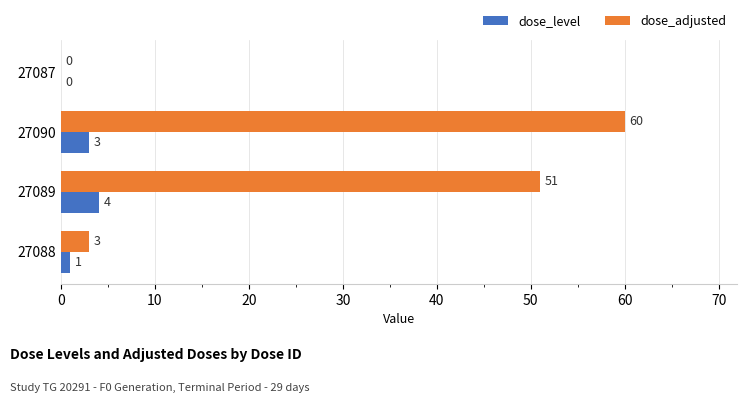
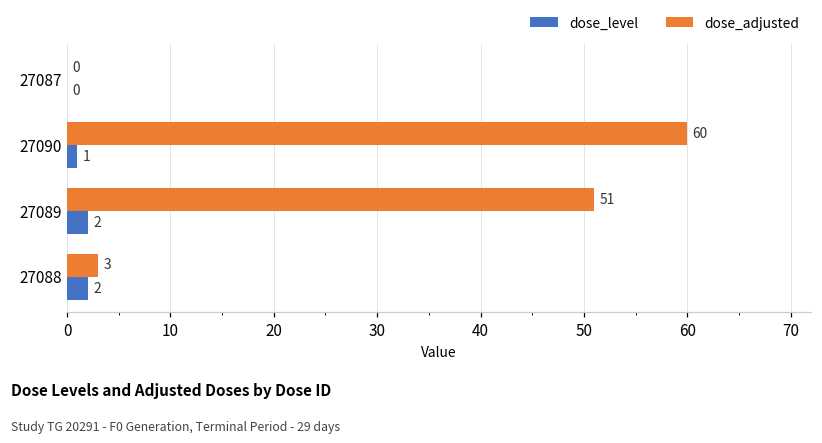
  {
    "dose_level": {
      "27087": 0,
-     "27090": 3,
-     "27089": 4,
-     "27088": 1
+     "27090": 1,
+     "27089": 2,
+     "27088": 2
    },
    "dose_adjusted": {
      "27087": 0,
      "27090": 60,
      "27089": 51,
      "27088": 3
    }
  }
